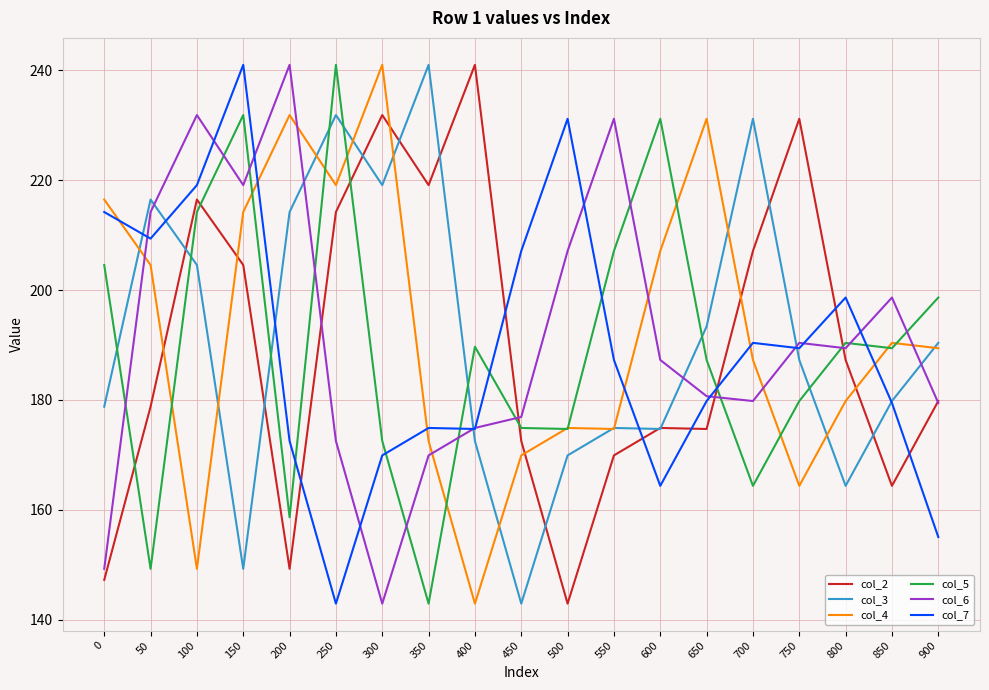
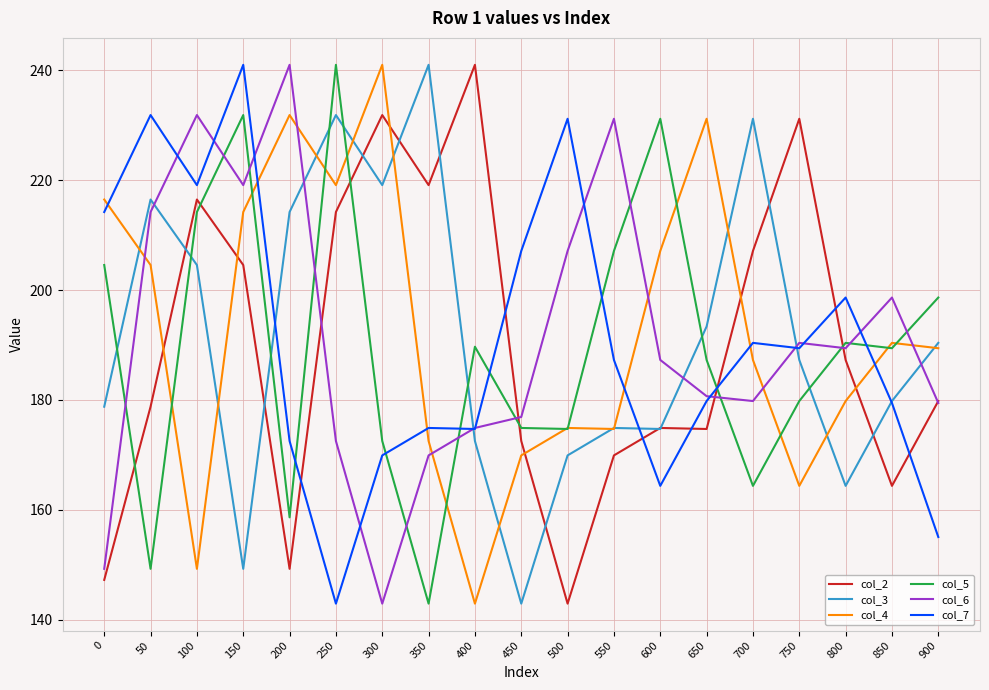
  {
    "col_2": {
      "0": 147,
      "50": 179,
      "100": 216,
      "150": 205,
      "200": 149,
      "250": 214,
      "300": 232,
      "350": 219,
      "400": 241,
      "450": 173,
      "500": 143,
      "550": 170,
      "650": 175,
      "700": 207,
      "750": 231,
      "800": 187,
      "850": 164
    },
    "col_3": {
      "0": 179,
      "50": 216,
      "100": 205,
      "150": 149,
      "200": 214,
      "250": 232,
      "300": 219,
      "350": 241,
      "400": 173,
      "450": 143,
      "500": 170,
      "650": 193,
      "700": 231,
      "750": 187,
      "800": 164,
      "900": 190
    },
    "col_4": {
      "0": 216,
      "50": 205,
      "100": 149,
      "150": 214,
      "200": 232,
      "250": 219,
      "300": 241,
      "350": 173,
      "400": 143,
      "450": 170,
      "600": 207,
      "650": 231,
      "700": 187,
      "750": 164,
      "800": 180,
      "850": 190,
      "900": 189
    },
    "col_5": {
      "0": 205,
      "50": 149,
      "100": 214,
      "150": 232,
      "200": 159,
      "250": 241,
      "300": 173,
      "350": 143,
      "400": 190,
      "450": 175,
      "550": 207,
      "600": 231,
      "650": 187,
      "700": 164,
      "750": 180,
      "800": 190,
      "850": 189,
      "900": 199
    },
    "col_6": {
      "0": 149,
      "50": 214,
      "100": 232,
      "150": 219,
      "200": 241,
      "250": 173,
      "300": 143,
      "350": 170,
      "450": 177,
      "500": 207,
      "550": 231,
      "600": 187,
      "650": 181,
      "700": 180,
      "750": 190,
      "800": 189,
      "850": 199
    },
    "col_7": {
      "0": 214,
-     "50": 209,
+     "50": 232,
      "100": 219,
      "150": 241,
      "200": 173,
      "250": 143,
      "300": 170,
      "350": 175,
      "450": 207,
      "500": 231,
      "550": 187,
      "600": 164,
      "650": 180,
      "700": 190,
      "750": 189,
      "800": 199,
      "900": 155
    }
  }
